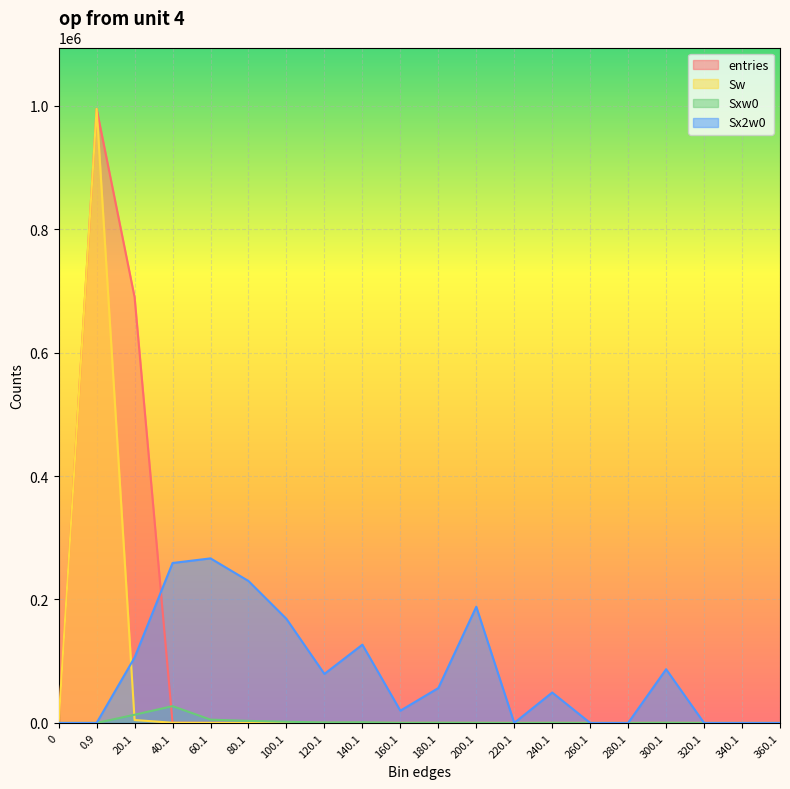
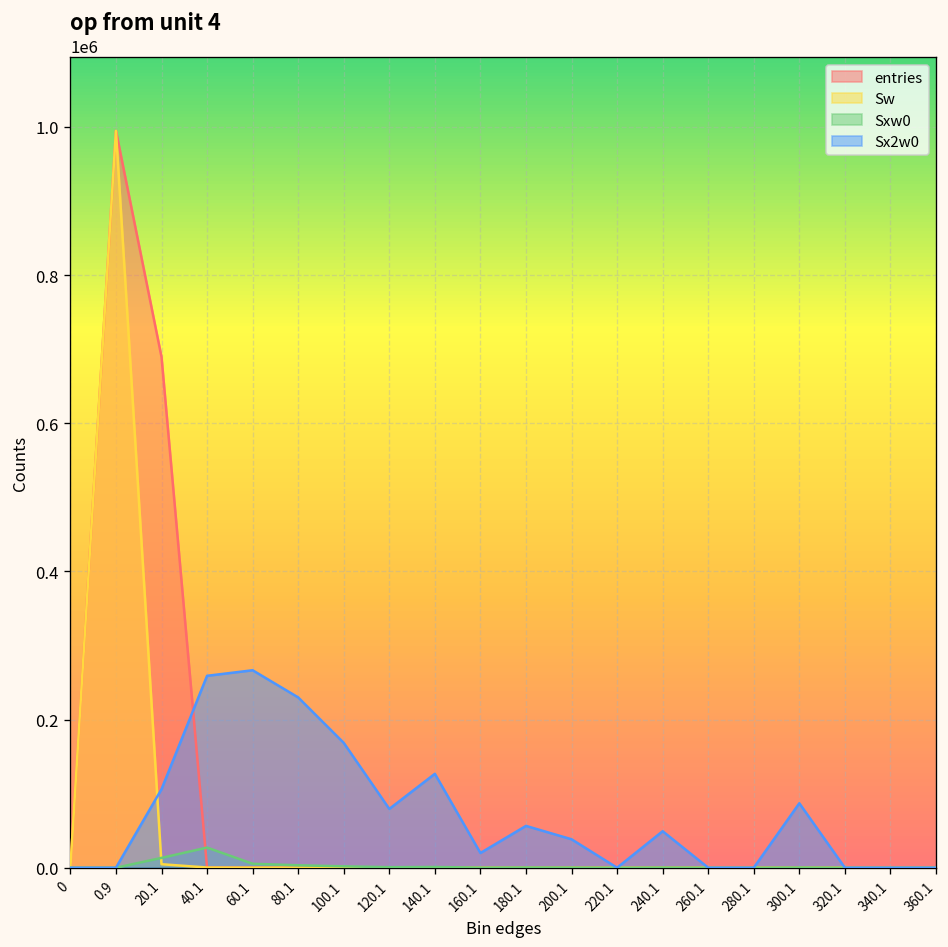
  {
    "entries": {
      "20.1": 690000
    },
    "Sw": {
      "20.1": 0
    },
    "Sxw0": {
      "20.1": 10000,
      "40.1": 30000,
      "60.1": 10000
    },
    "Sx2w0": {
      "20.1": 110000,
      "40.1": 260000,
      "60.1": 270000,
      "80.1": 230000,
      "100.1": 170000,
      "120.1": 80000,
      "140.1": 130000,
      "160.1": 20000,
      "180.1": 60000,
-     "200.1": 190000,
+     "200.1": 40000,
      "240.1": 50000,
      "300.1": 90000
    }
  }
